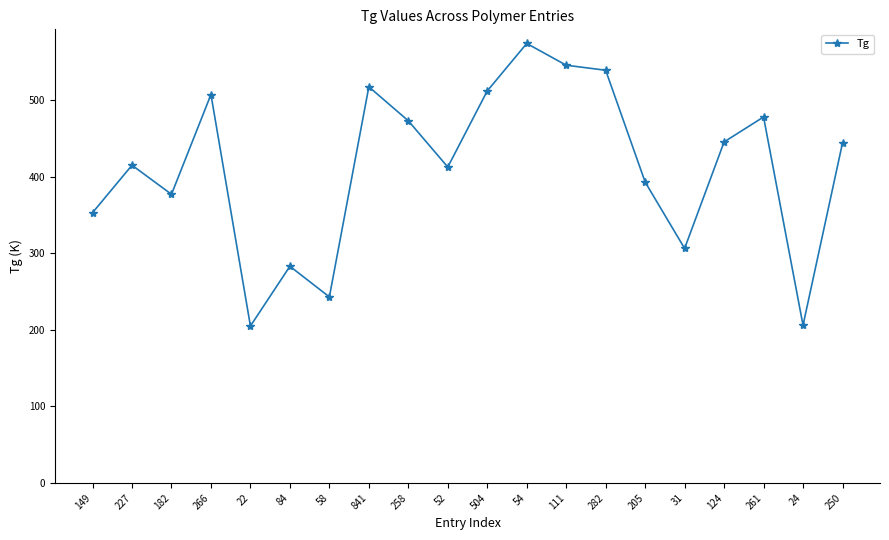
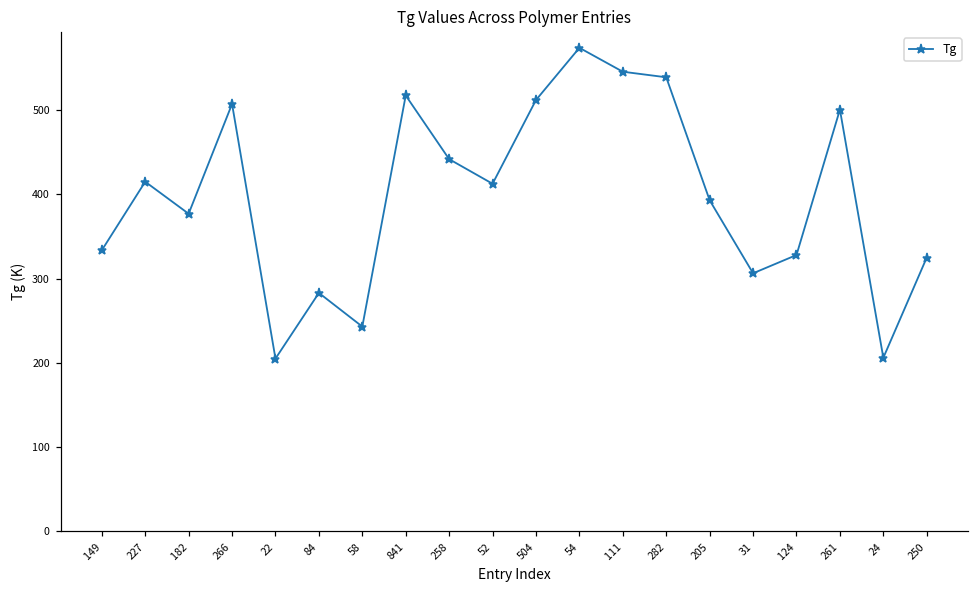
  {
-   "149": 350,
+   "149": 330,
    "227": 420,
    "182": 380,
    "266": 510,
    "22": 210,
    "84": 280,
    "58": 240,
    "841": 520,
-   "258": 470,
+   "258": 440,
    "52": 410,
    "504": 510,
    "54": 570,
    "111": 550,
    "282": 540,
    "205": 390,
    "31": 310,
-   "124": 450,
-   "261": 480,
+   "124": 330,
+   "261": 500,
    "24": 210,
-   "250": 440
+   "250": 330
  }
